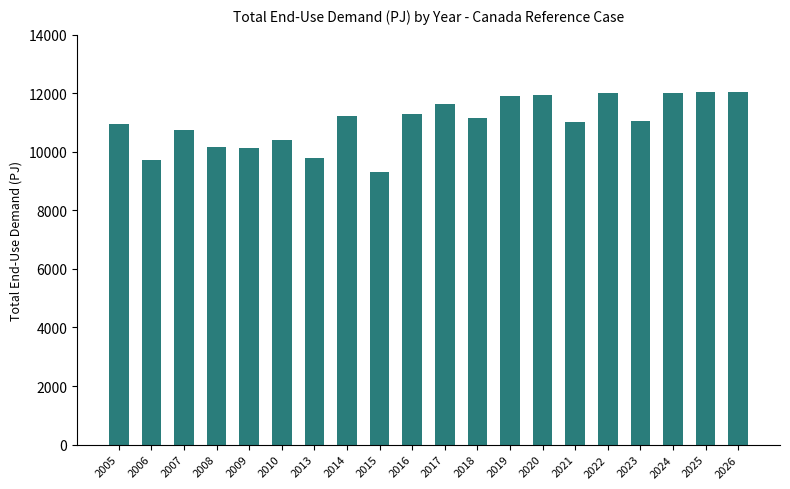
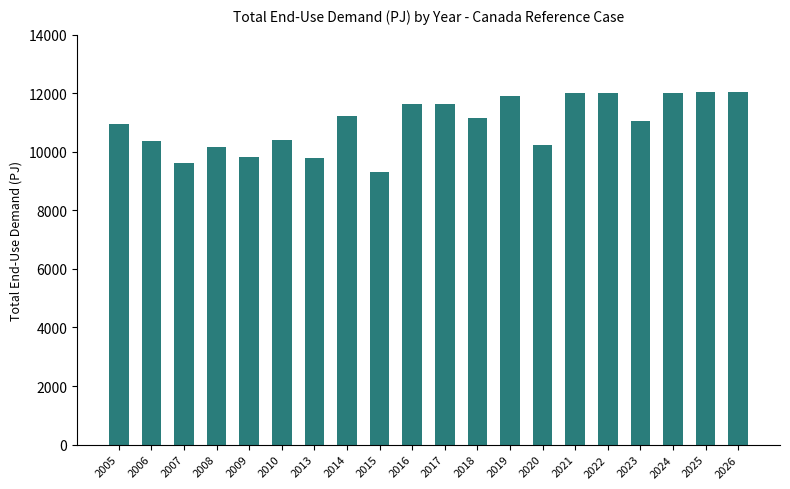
  {
    "2005": 11000,
-   "2006": 9700,
-   "2007": 10700,
+   "2006": 10400,
+   "2007": 9600,
    "2008": 10200,
-   "2009": 10100,
+   "2009": 9800,
    "2010": 10400,
    "2013": 9800,
    "2014": 11200,
    "2015": 9300,
-   "2016": 11300,
+   "2016": 11600,
    "2017": 11600,
    "2018": 11200,
    "2019": 11900,
-   "2020": 11900,
-   "2021": 11000,
+   "2020": 10200,
+   "2021": 12000,
    "2022": 12000,
    "2023": 11100,
    "2024": 12000,
    "2025": 12000,
    "2026": 12000
  }
